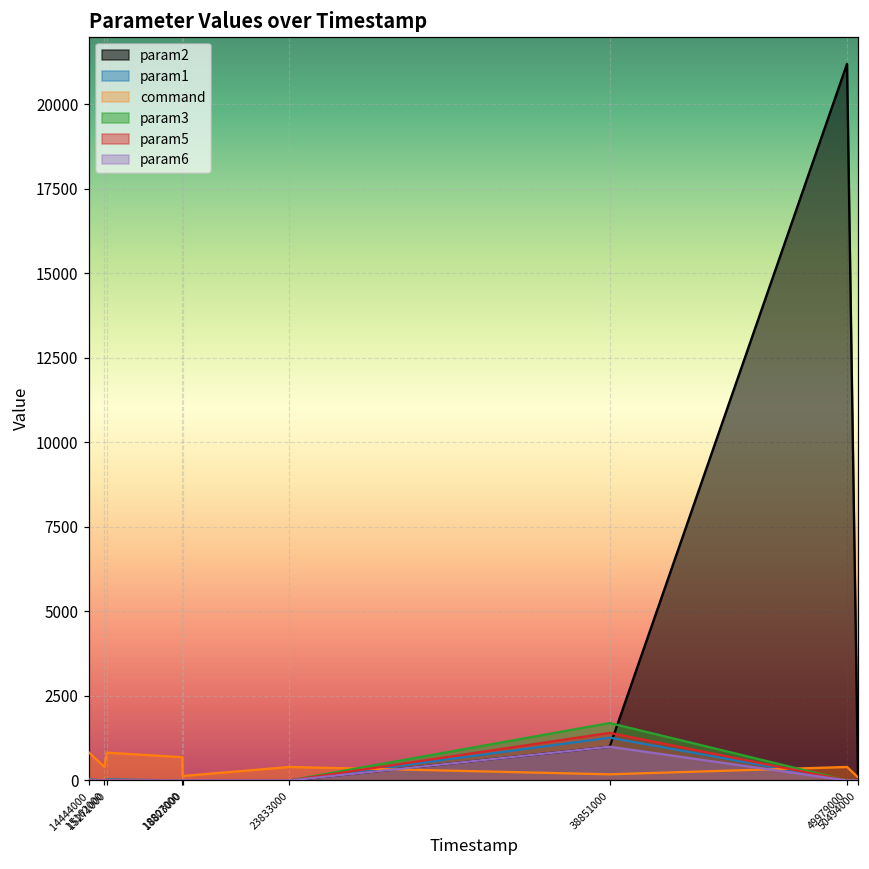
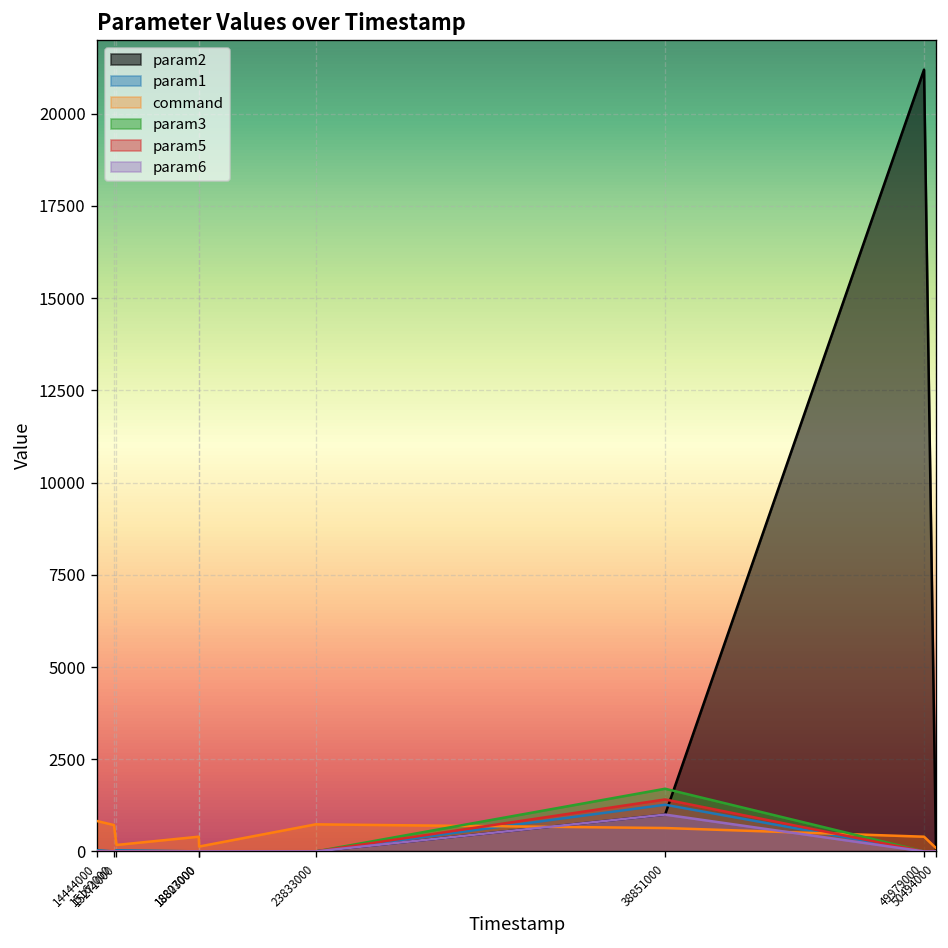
  {
    "param2": {
      "49979000": 21200
    },
    "param1": {
      "38851000": 1300
    },
    "command": {
      "14444000": 800,
-     "15162000": 400,
-     "15271000": 800,
-     "18807000": 700,
+     "15162000": 700,
+     "15271000": 200,
+     "18807000": 400,
      "18823000": 100,
-     "23833000": 400,
-     "38851000": 200,
+     "23833000": 700,
+     "38851000": 600,
      "49979000": 400,
      "50494000": 100
    },
    "param3": {
      "38851000": 1700
    },
    "param5": {
      "38851000": 1400
    }
  }
